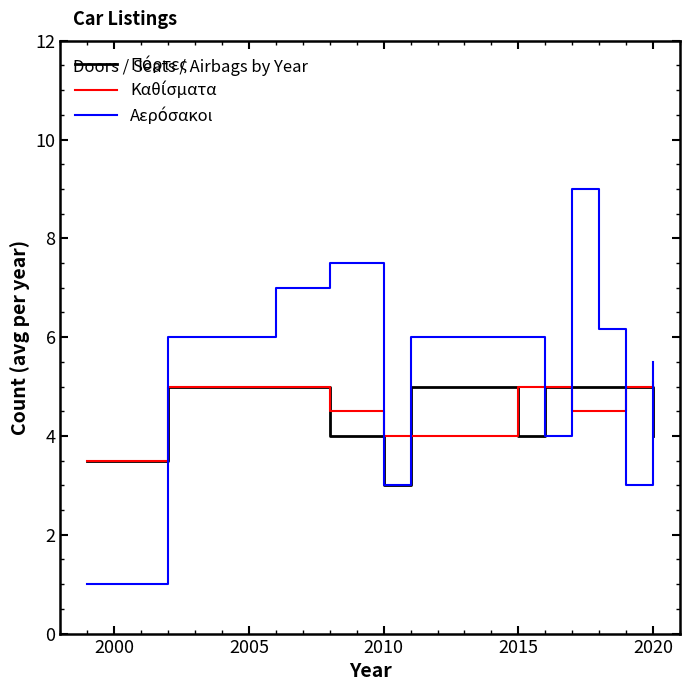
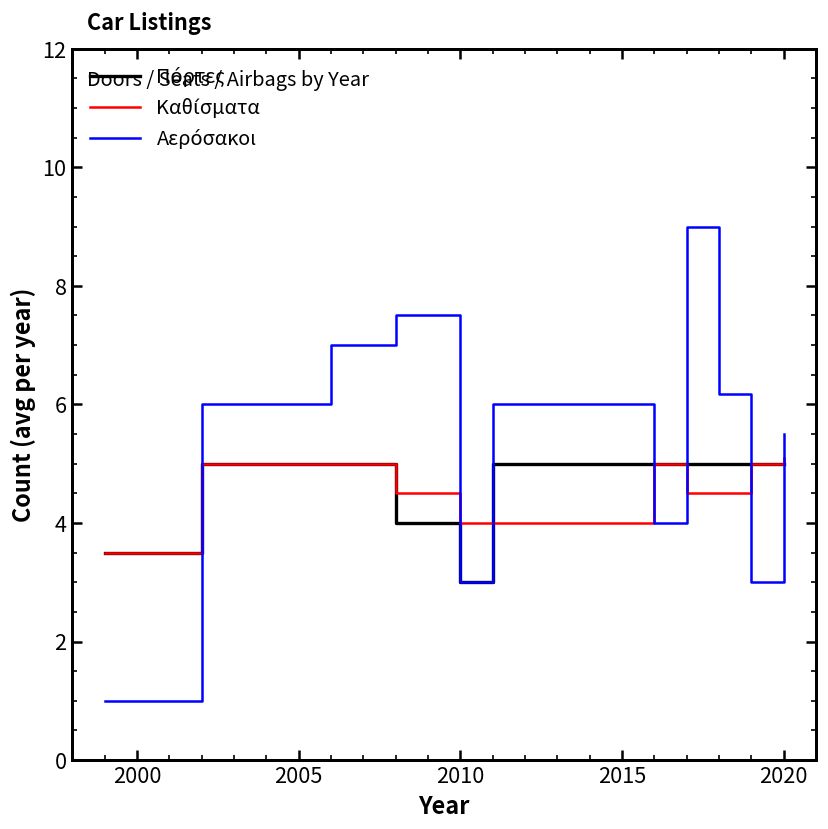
  {
    "Πόρτες": {
-     "2015": 4,
-     "2020": 4
+     "2015": 5,
+     "2020": 5
    },
    "Καθίσματα": {
      "2010": 4,
-     "2015": 5,
+     "2015": 4,
      "2020": 5.1
    },
    "Αερόσακοι": {
      "2015": 6,
      "2020": 5.5
    }
  }
